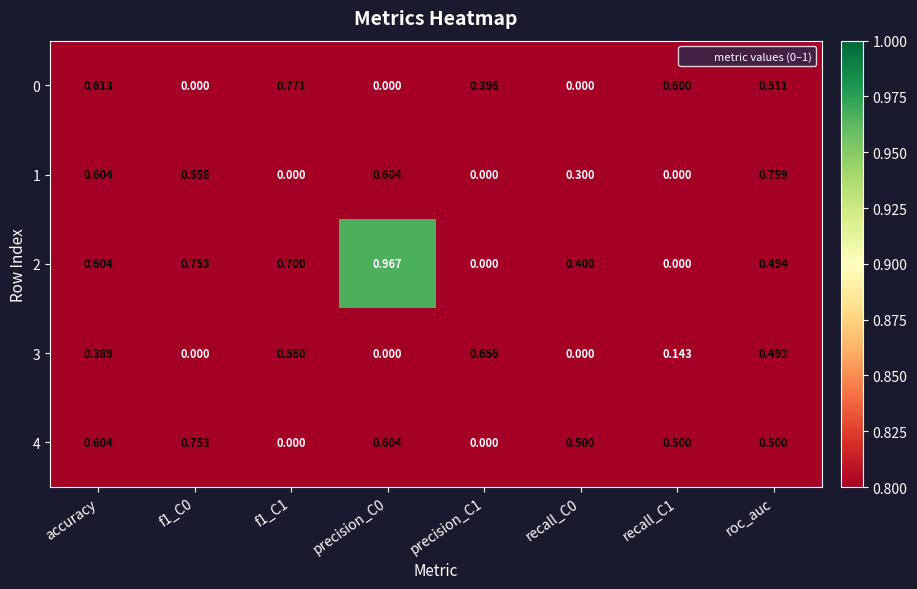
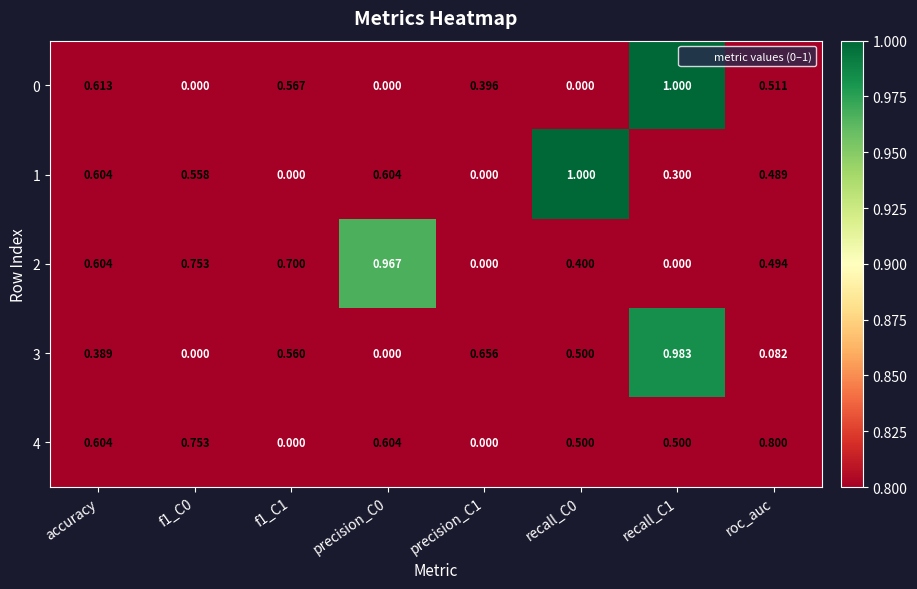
  {
    "0": {
      "accuracy": 0.613,
      "f1_C0": 0.000,
-     "f1_C1": 0.771,
+     "f1_C1": 0.567,
      "precision_C0": 0.000,
      "precision_C1": 0.396,
      "recall_C0": 0.000,
-     "recall_C1": 0.600,
+     "recall_C1": 1.000,
      "roc_auc": 0.511
    },
    "1": {
      "accuracy": 0.604,
      "f1_C0": 0.558,
      "f1_C1": 0.000,
      "precision_C0": 0.604,
      "precision_C1": 0.000,
-     "recall_C0": 0.300,
-     "recall_C1": 0.000,
-     "roc_auc": 0.799
+     "recall_C0": 1.000,
+     "recall_C1": 0.300,
+     "roc_auc": 0.489
    },
    "2": {
      "accuracy": 0.604,
      "f1_C0": 0.753,
      "f1_C1": 0.700,
      "precision_C0": 0.967,
      "precision_C1": 0.000,
      "recall_C0": 0.400,
      "recall_C1": 0.000,
      "roc_auc": 0.494
    },
    "3": {
      "accuracy": 0.389,
      "f1_C0": 0.000,
      "f1_C1": 0.560,
      "precision_C0": 0.000,
      "precision_C1": 0.656,
-     "recall_C0": 0.000,
-     "recall_C1": 0.143,
-     "roc_auc": 0.492
+     "recall_C0": 0.500,
+     "recall_C1": 0.983,
+     "roc_auc": 0.082
    },
    "4": {
      "accuracy": 0.604,
      "f1_C0": 0.753,
      "f1_C1": 0.000,
      "precision_C0": 0.604,
      "precision_C1": 0.000,
      "recall_C0": 0.500,
      "recall_C1": 0.500,
-     "roc_auc": 0.500
+     "roc_auc": 0.800
    }
  }
